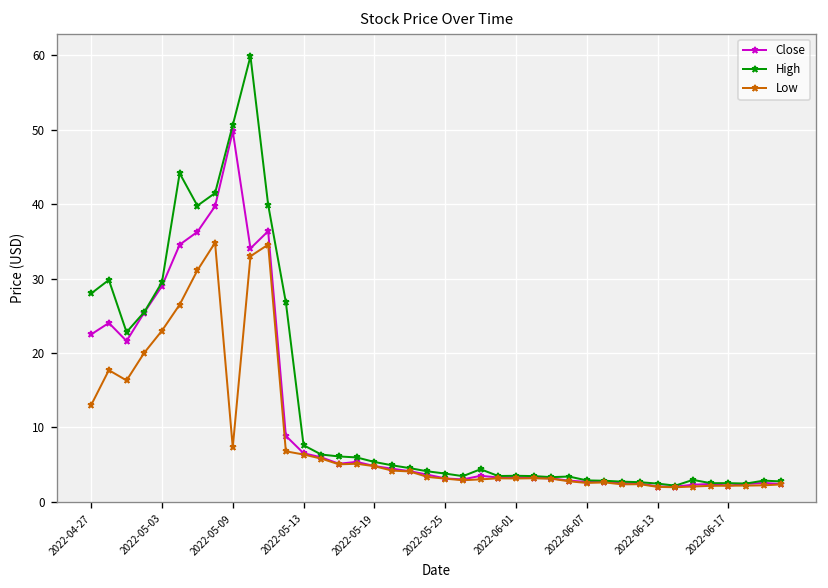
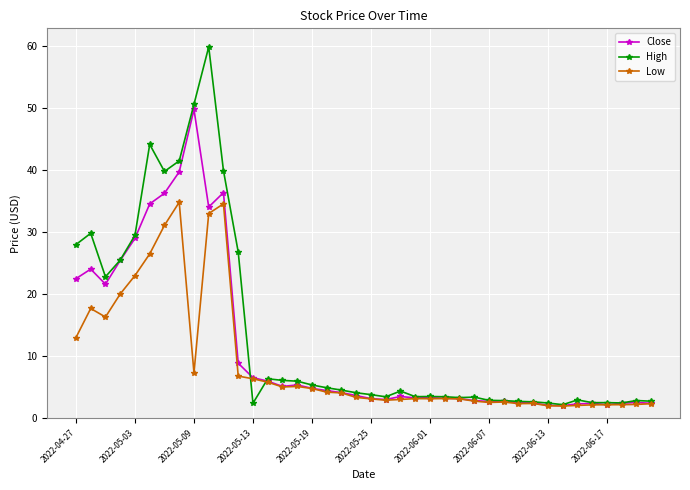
  {
    "Close": {
      "2022-04-27": 23,
      "2022-05-03": 29,
      "2022-05-09": 50
    },
    "High": {
      "2022-04-27": 28,
      "2022-05-03": 30,
      "2022-05-09": 51,
-     "2022-05-13": 8,
+     "2022-05-13": 2,
      "2022-05-19": 5,
      "2022-05-25": 4
    },
    "Low": {
      "2022-04-27": 13,
      "2022-05-03": 23,
      "2022-05-09": 7
    }
  }
